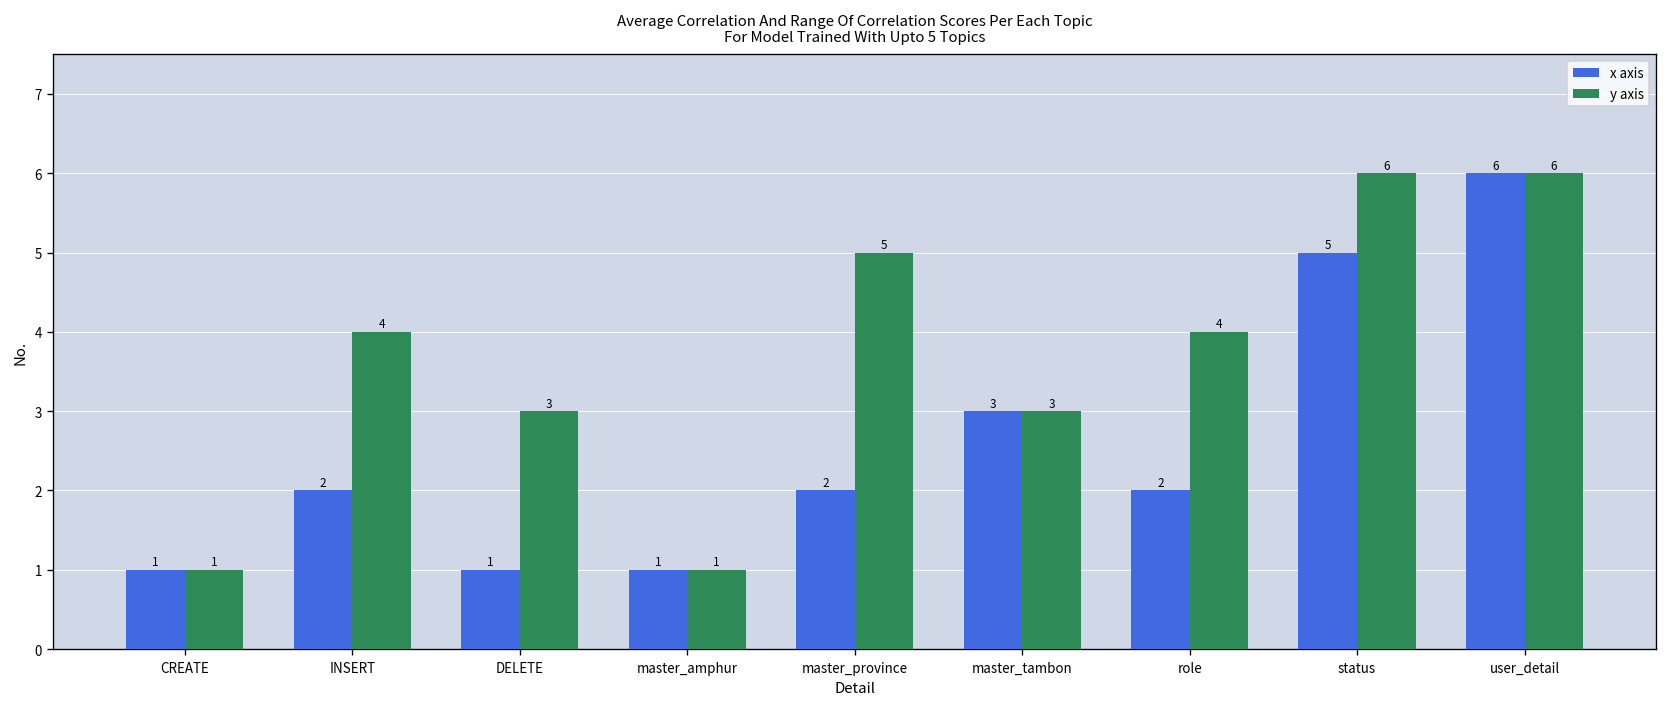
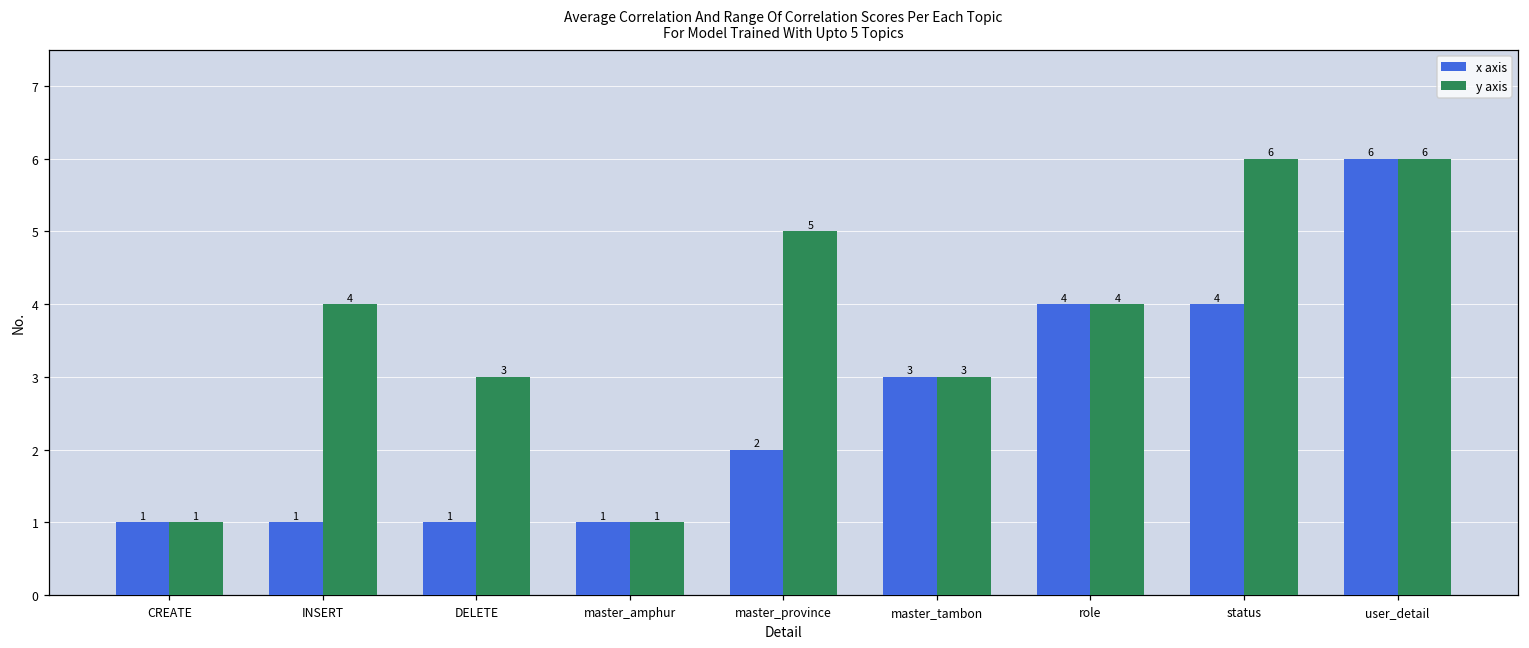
  {
    "x axis": {
      "CREATE": 1,
-     "INSERT": 2,
+     "INSERT": 1,
      "DELETE": 1,
      "master_amphur": 1,
      "master_province": 2,
      "master_tambon": 3,
-     "role": 2,
-     "status": 5,
+     "role": 4,
+     "status": 4,
      "user_detail": 6
    },
    "y axis": {
      "CREATE": 1,
      "INSERT": 4,
      "DELETE": 3,
      "master_amphur": 1,
      "master_province": 5,
      "master_tambon": 3,
      "role": 4,
      "status": 6,
      "user_detail": 6
    }
  }
